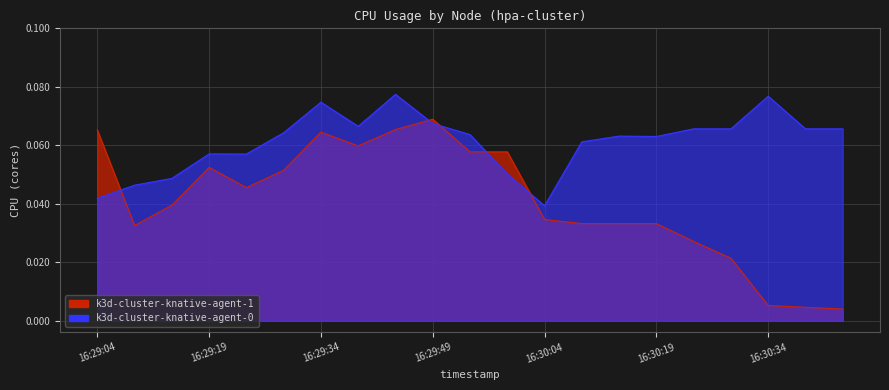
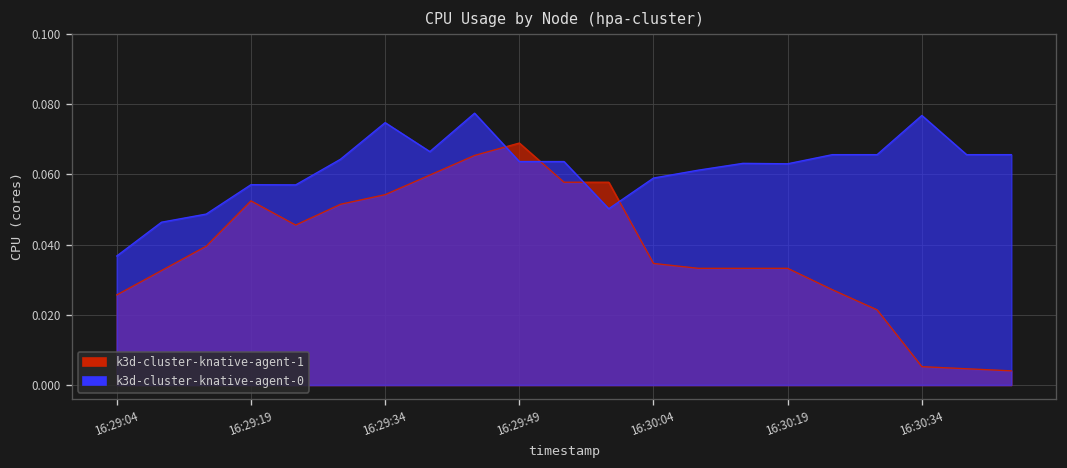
  {
    "k3d-cluster-knative-agent-1": {
-     "16:29:04": 0.065,
+     "16:29:04": 0.026,
      "16:29:19": 0.052,
-     "16:29:34": 0.065,
+     "16:29:34": 0.054,
      "16:29:49": 0.069,
      "16:30:04": 0.035,
      "16:30:19": 0.033,
      "16:30:34": 0.005
    },
    "k3d-cluster-knative-agent-0": {
-     "16:29:04": 0.042,
+     "16:29:04": 0.037,
      "16:29:19": 0.057,
      "16:29:34": 0.075,
-     "16:29:49": 0.067,
-     "16:30:04": 0.039,
+     "16:29:49": 0.064,
+     "16:30:04": 0.059,
      "16:30:19": 0.063,
      "16:30:34": 0.077
    }
  }
